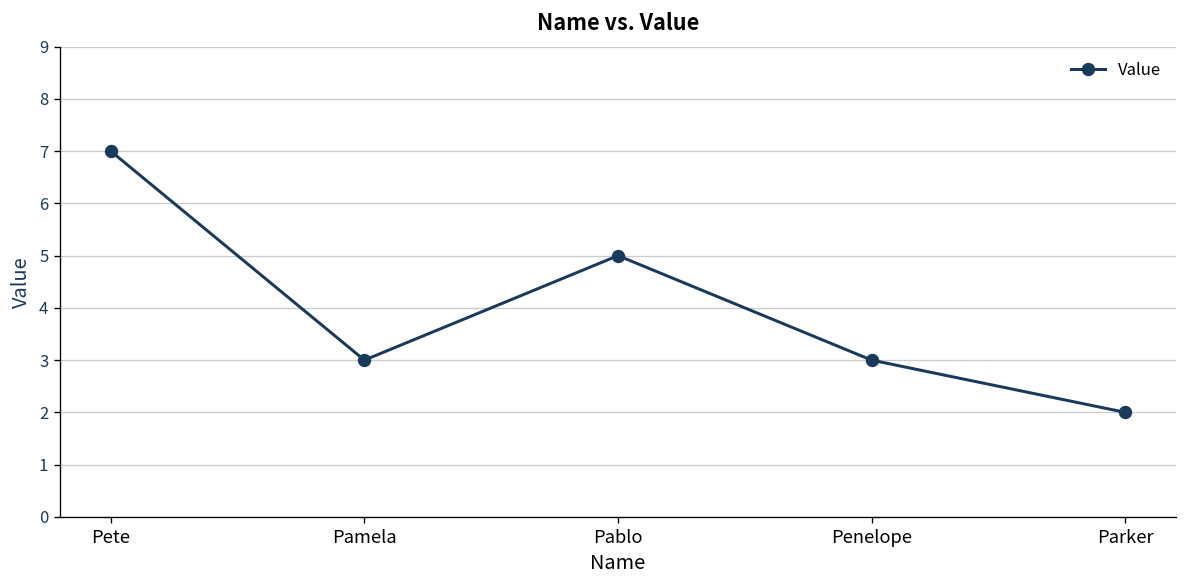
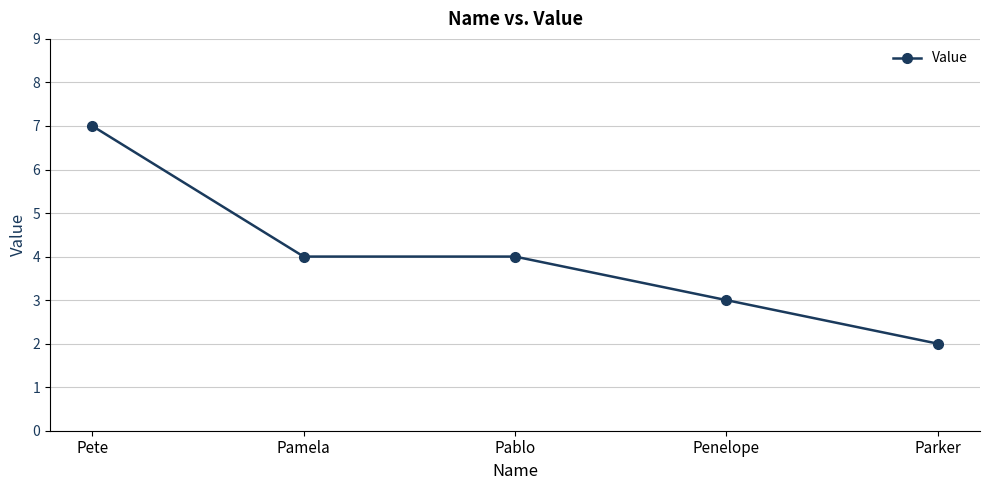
  {
    "Pete": 7,
-   "Pamela": 3,
-   "Pablo": 5,
+   "Pamela": 4,
+   "Pablo": 4,
    "Penelope": 3,
    "Parker": 2
  }
